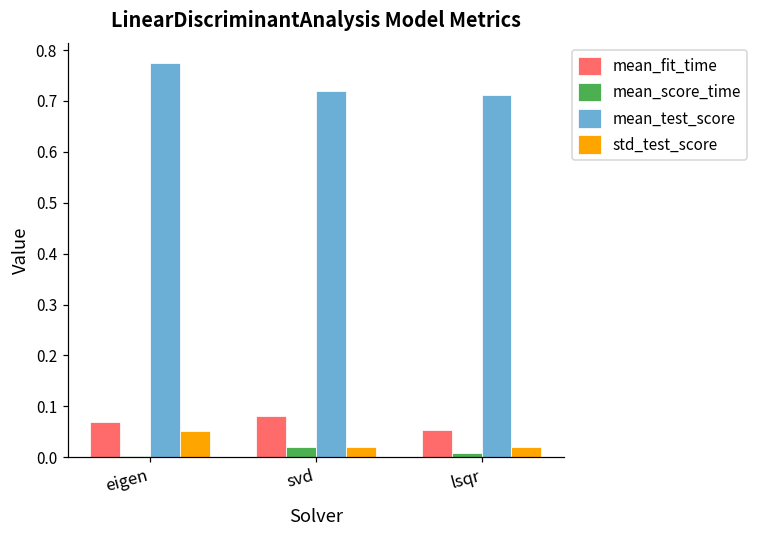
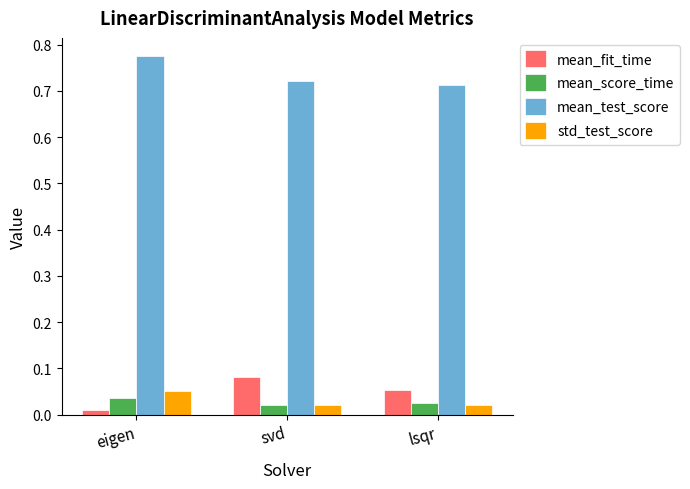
  {
    "mean_fit_time": {
-     "eigen": 0.07,
+     "eigen": 0.01,
      "svd": 0.08,
      "lsqr": 0.05
    },
    "mean_score_time": {
-     "eigen": 0.00,
+     "eigen": 0.04,
      "svd": 0.02,
-     "lsqr": 0.01
+     "lsqr": 0.03
    },
    "mean_test_score": {
      "eigen": 0.78,
      "svd": 0.72,
      "lsqr": 0.71
    },
    "std_test_score": {
      "eigen": 0.05,
      "svd": 0.02,
      "lsqr": 0.02
    }
  }
